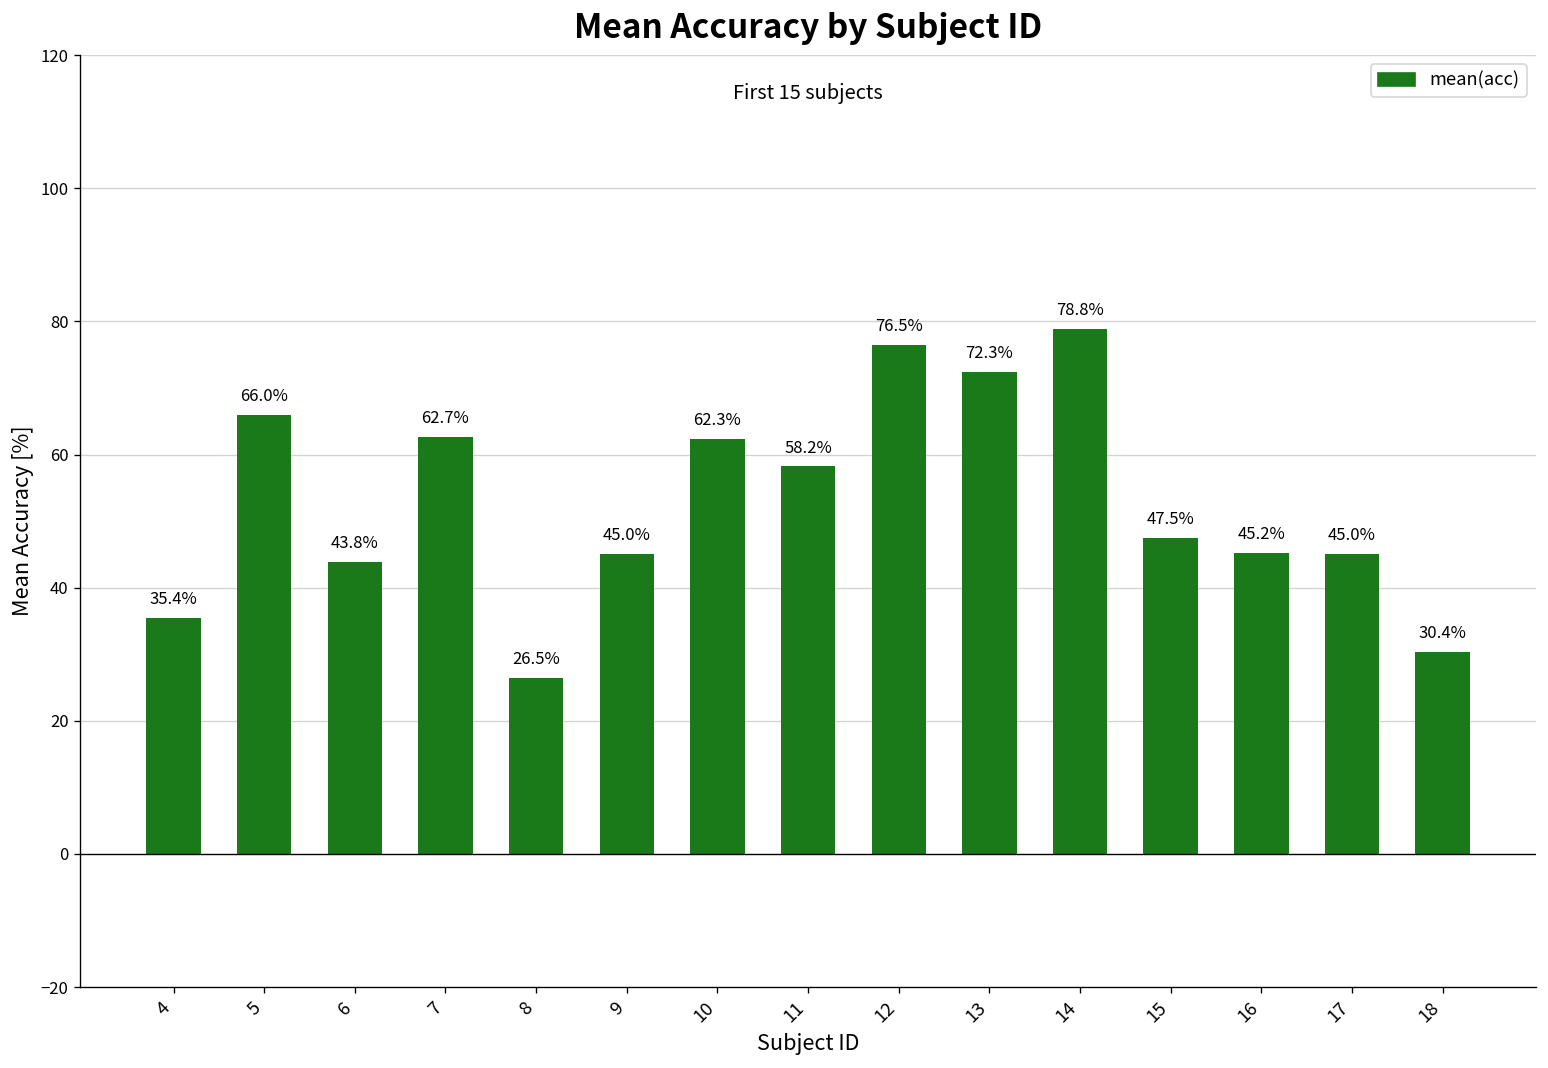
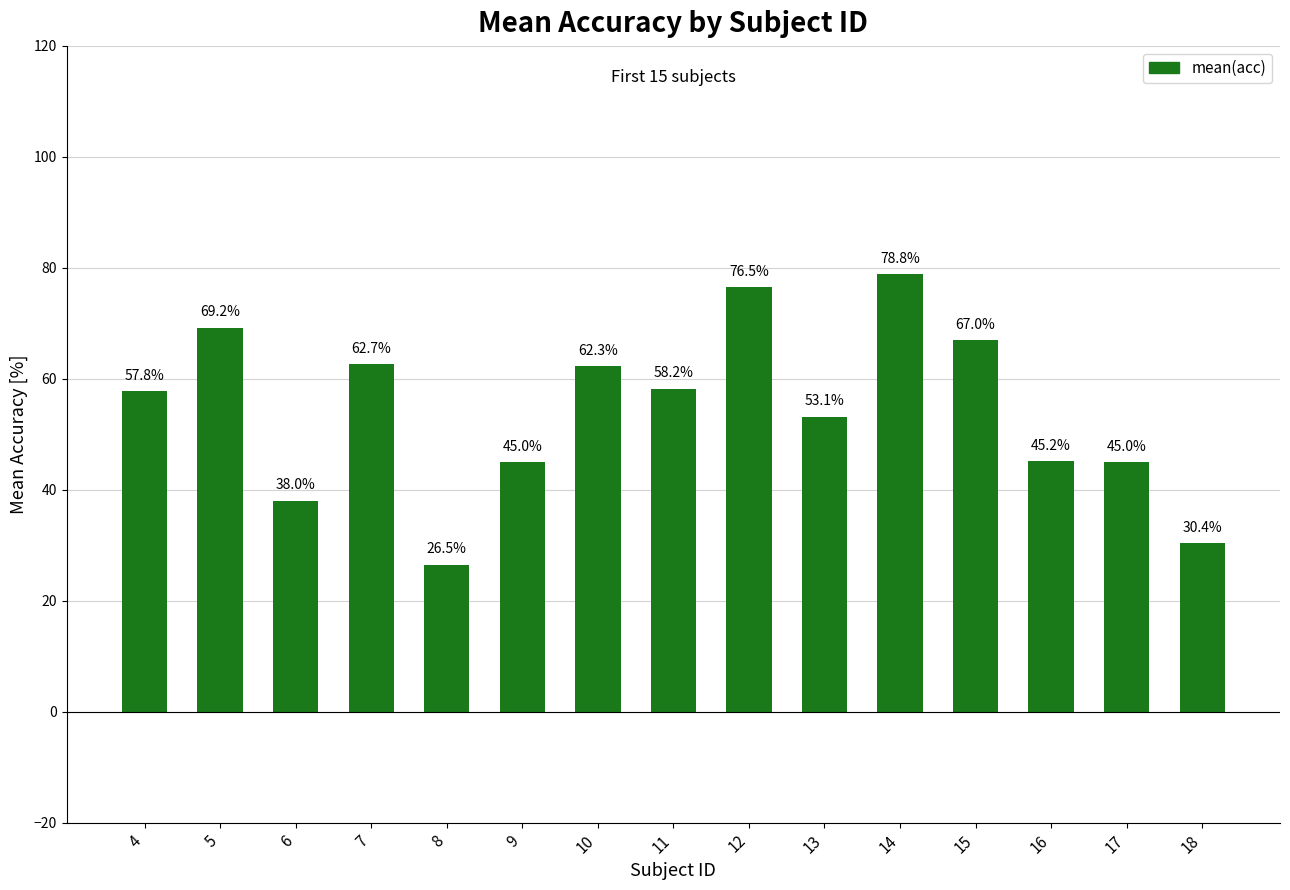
  {
-   "4": "35.4%",
-   "5": "66.0%",
-   "6": "43.8%",
+   "4": "57.8%",
+   "5": "69.2%",
+   "6": "38.0%",
    "7": "62.7%",
    "8": "26.5%",
    "9": "45.0%",
    "10": "62.3%",
    "11": "58.2%",
    "12": "76.5%",
-   "13": "72.3%",
+   "13": "53.1%",
    "14": "78.8%",
-   "15": "47.5%",
+   "15": "67.0%",
    "16": "45.2%",
    "17": "45.0%",
    "18": "30.4%"
  }
